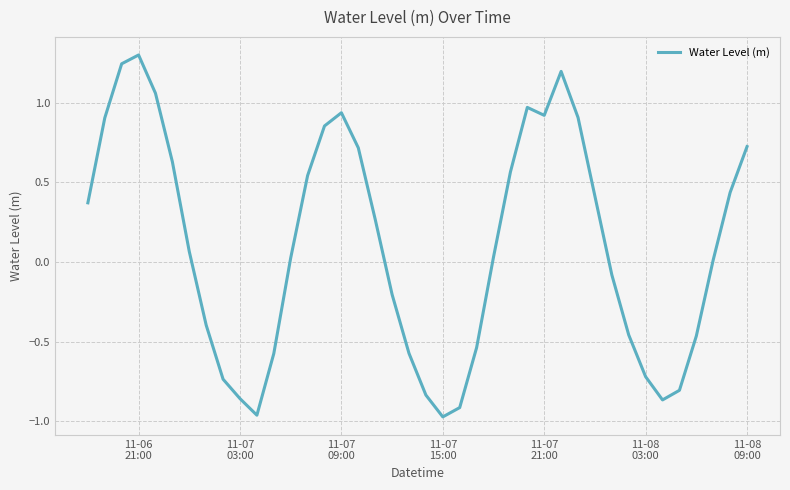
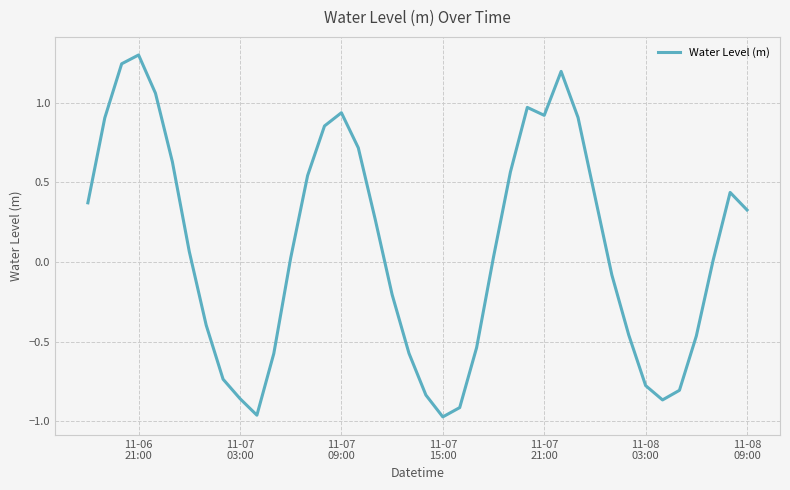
  {
    "11-06 21:00": 1.30,
    "11-07 03:00": -0.86,
    "11-07 09:00": 0.94,
    "11-07 15:00": -0.97,
    "11-07 21:00": 0.92,
-   "11-08 03:00": -0.72,
-   "11-08 09:00": 0.72
+   "11-08 03:00": -0.78,
+   "11-08 09:00": 0.33
  }
